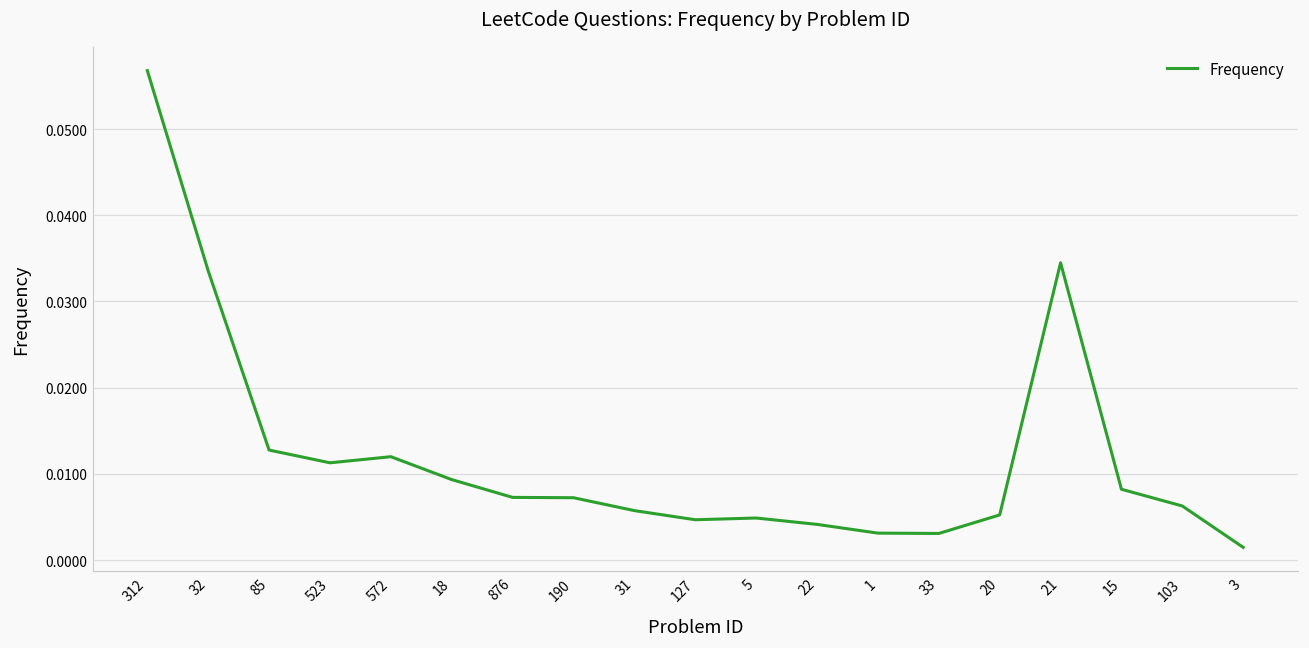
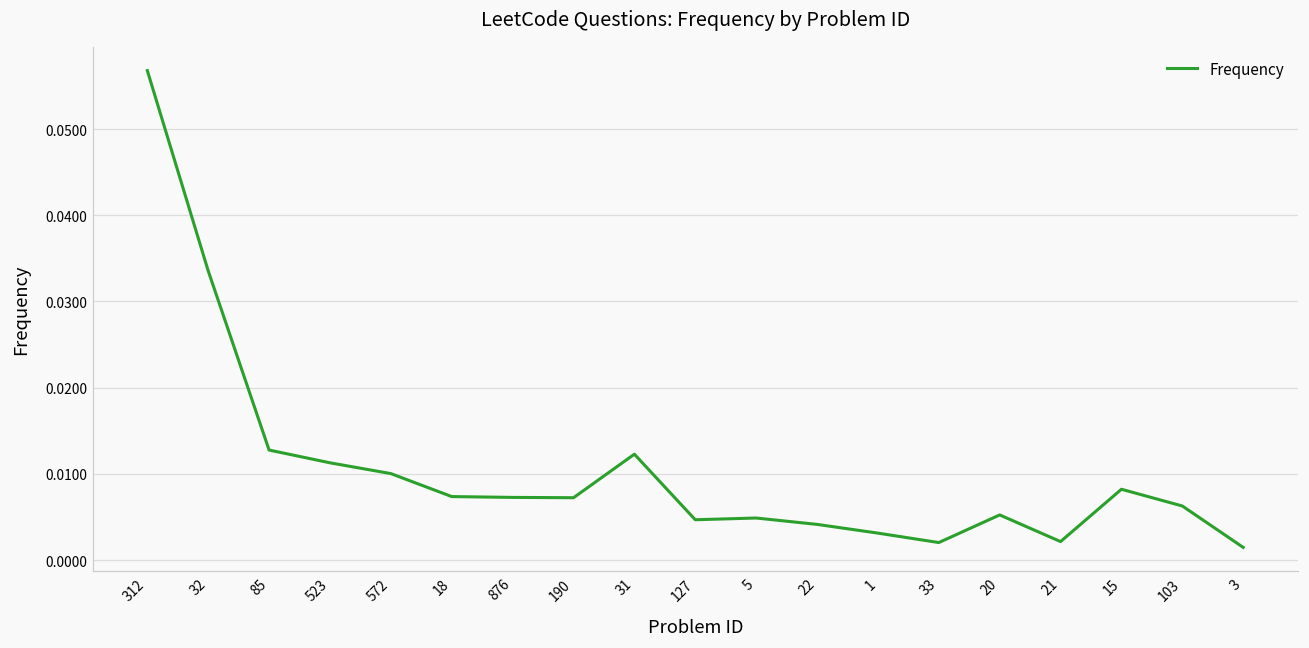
  {
    "312": 0.057,
    "32": 0.034,
    "85": 0.013,
    "523": 0.011,
-   "572": 0.012,
-   "18": 0.009,
+   "572": 0.010,
+   "18": 0.007,
    "876": 0.007,
    "190": 0.007,
-   "31": 0.006,
+   "31": 0.012,
    "127": 0.005,
    "5": 0.005,
    "22": 0.004,
    "1": 0.003,
-   "33": 0.003,
+   "33": 0.002,
    "20": 0.005,
-   "21": 0.034,
+   "21": 0.002,
    "15": 0.008,
    "103": 0.006,
    "3": 0.001
  }
